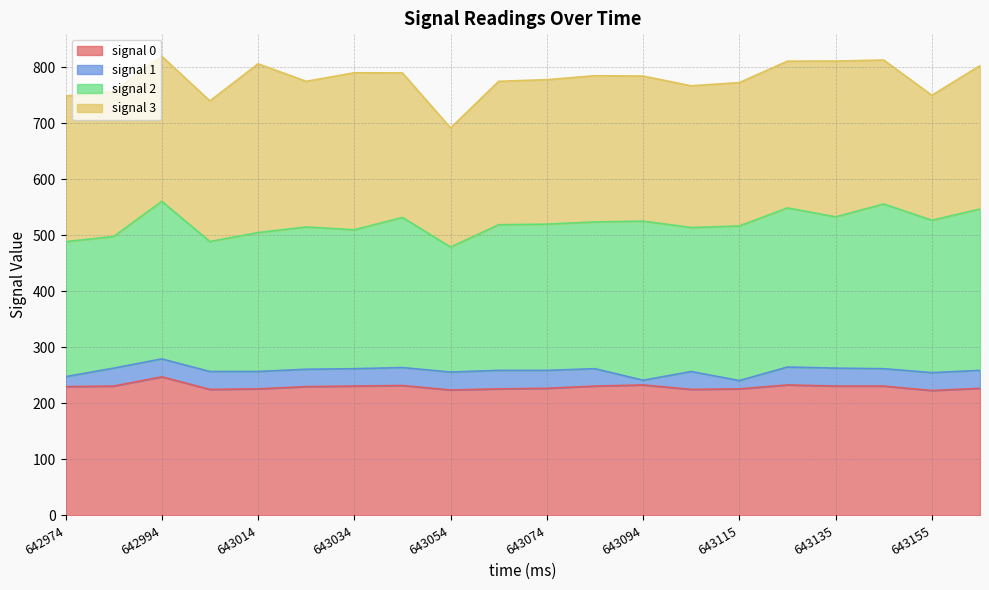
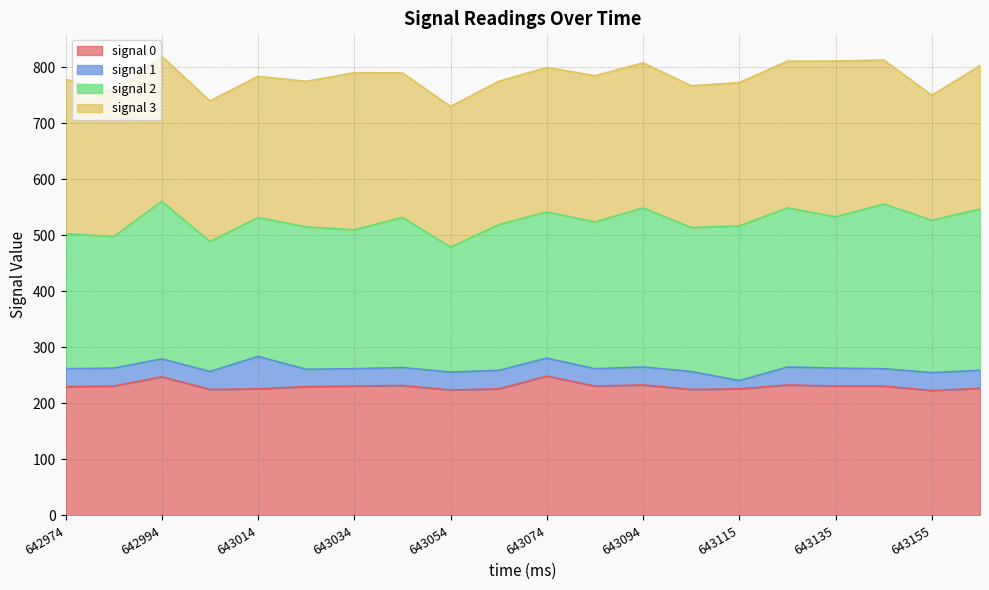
  {
    "signal 0": {
      "642974": 230,
      "642994": 250,
      "643014": 230,
      "643034": 230,
      "643054": 220,
-     "643074": 230,
+     "643074": 250,
      "643094": 230,
      "643115": 230,
      "643135": 230,
      "643155": 220
    },
    "signal 1": {
-     "642974": 20,
+     "642974": 30,
      "642994": 30,
-     "643014": 30,
+     "643014": 60,
      "643034": 30,
      "643054": 30,
      "643074": 30,
-     "643094": 10,
+     "643094": 30,
      "643115": 10,
      "643135": 30,
      "643155": 30
    },
    "signal 2": {
      "642974": 240,
      "642994": 280,
      "643014": 250,
      "643034": 250,
      "643054": 220,
      "643074": 260,
      "643094": 280,
      "643115": 280,
      "643135": 270,
      "643155": 270
    },
    "signal 3": {
-     "642974": 260,
+     "642974": 280,
      "642994": 260,
-     "643014": 300,
+     "643014": 250,
      "643034": 280,
-     "643054": 210,
+     "643054": 250,
      "643074": 260,
      "643094": 260,
      "643115": 260,
      "643135": 280,
      "643155": 220
    }
  }
